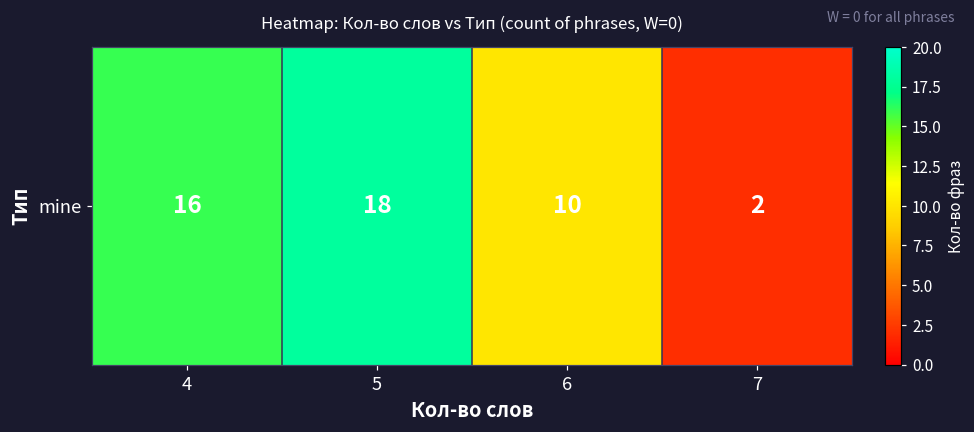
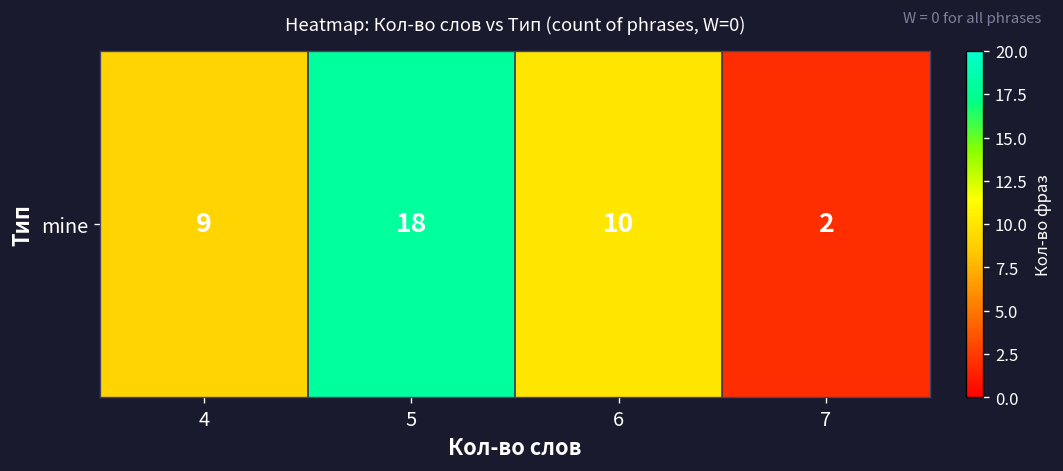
  {
    "mine": {
-     "4": 16,
+     "4": 9,
      "5": 18,
      "6": 10,
      "7": 2
    }
  }
